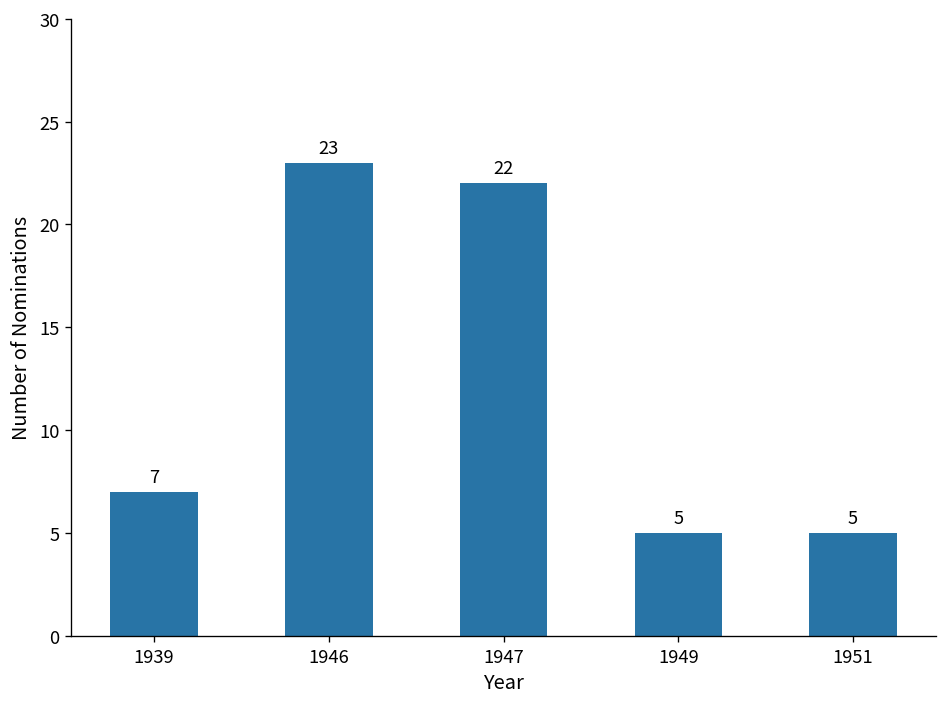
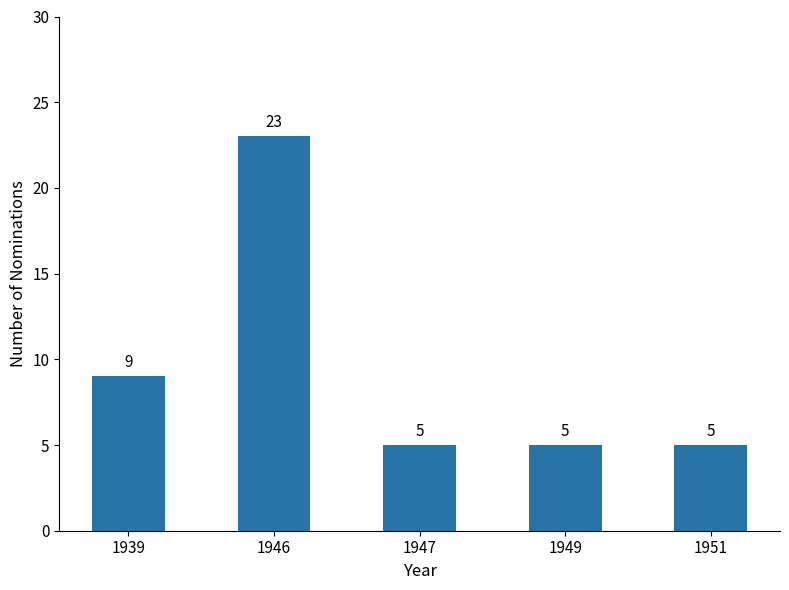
  {
-   "1939": 7,
+   "1939": 9,
    "1946": 23,
-   "1947": 22,
+   "1947": 5,
    "1949": 5,
    "1951": 5
  }
